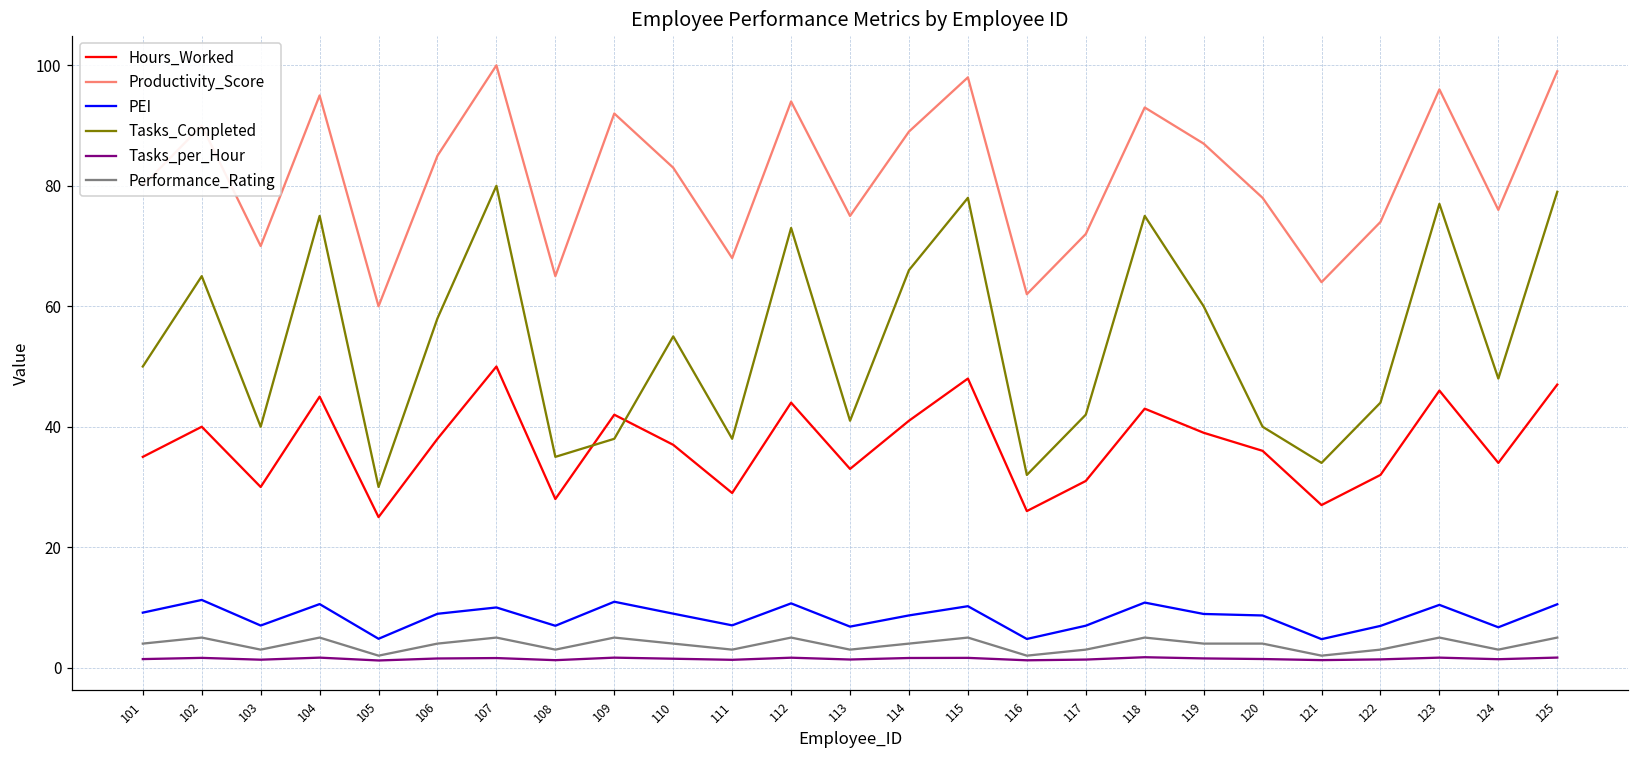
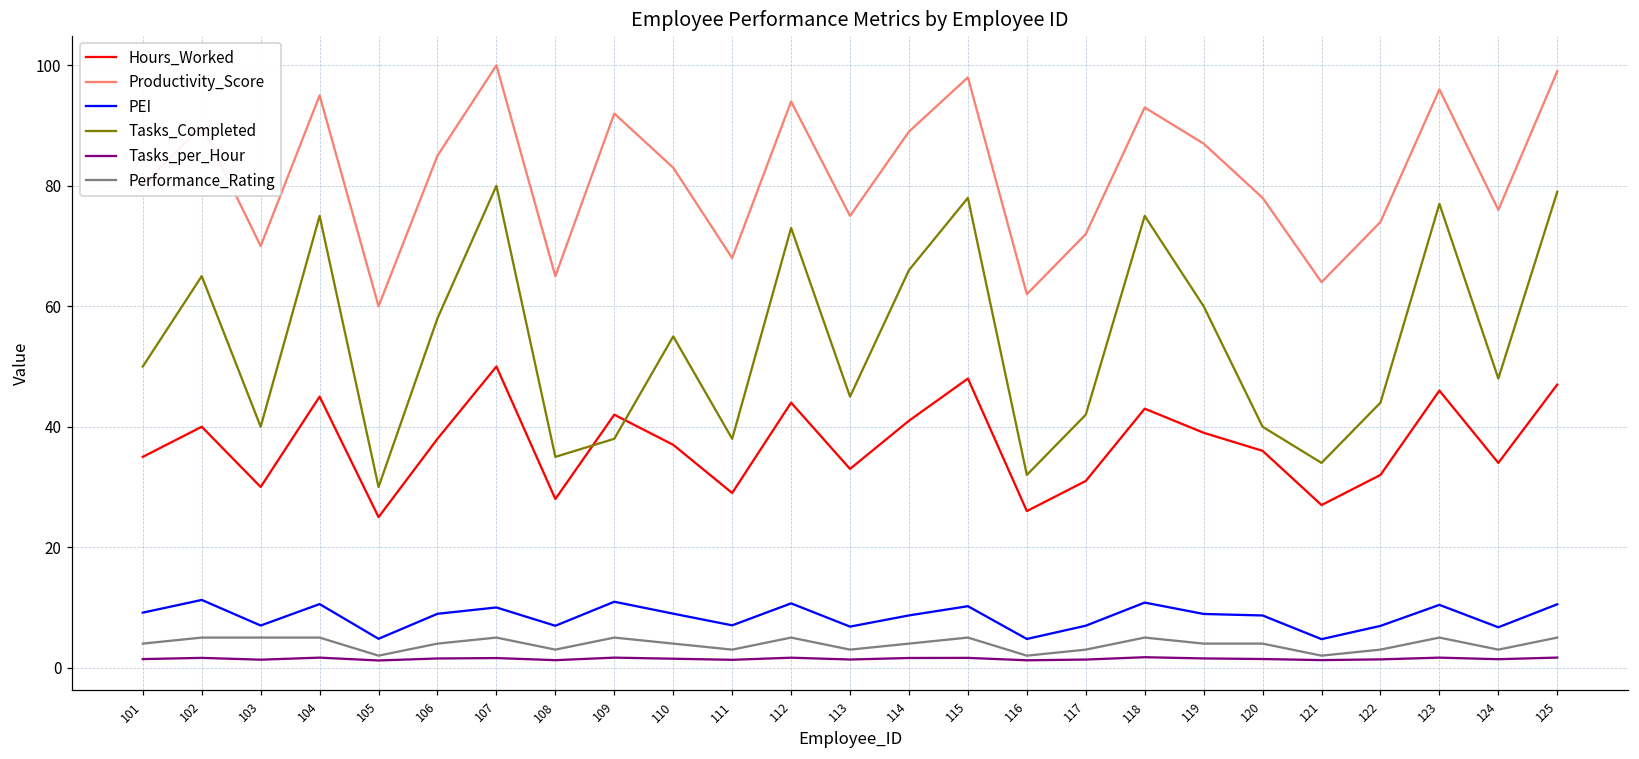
  {
    "Hours_Worked": {
      "101": 35,
      "102": 40,
      "103": 30,
      "104": 45,
      "105": 25,
      "106": 38,
      "107": 50,
      "108": 28,
      "109": 42,
      "110": 37,
      "111": 29,
      "112": 44,
      "113": 33,
      "114": 41,
      "115": 48,
      "116": 26,
      "117": 31,
      "118": 43,
      "119": 39,
      "120": 36,
      "121": 27,
      "122": 32,
      "123": 46,
      "124": 34,
      "125": 47
    },
    "Productivity_Score": {
      "103": 70,
      "104": 95,
      "105": 60,
      "106": 85,
      "107": 100,
      "108": 65,
      "109": 92,
      "110": 83,
      "111": 68,
      "112": 94,
      "113": 75,
      "114": 89,
      "115": 98,
      "116": 62,
      "117": 72,
      "118": 93,
      "119": 87,
      "120": 78,
      "121": 64,
      "122": 74,
      "123": 96,
      "124": 76,
      "125": 99
    },
    "PEI": {
      "101": 9,
      "102": 11,
      "103": 7,
      "104": 11,
      "105": 5,
      "106": 9,
      "107": 10,
      "108": 7,
      "109": 11,
      "110": 9,
      "111": 7,
      "112": 11,
      "113": 7,
      "114": 9,
      "115": 10,
      "116": 5,
      "117": 7,
      "118": 11,
      "119": 9,
      "120": 9,
      "121": 5,
      "122": 7,
      "123": 10,
      "124": 7,
      "125": 11
    },
    "Tasks_Completed": {
      "101": 50,
      "102": 65,
      "103": 40,
      "104": 75,
      "105": 30,
      "106": 58,
      "107": 80,
      "108": 35,
      "109": 38,
      "110": 55,
      "111": 38,
      "112": 73,
-     "113": 41,
+     "113": 45,
      "114": 66,
      "115": 78,
      "116": 32,
      "117": 42,
      "118": 75,
      "119": 60,
      "120": 40,
      "121": 34,
      "122": 44,
      "123": 77,
      "124": 48,
      "125": 79
    },
    "Tasks_per_Hour": {
      "101": 1,
      "102": 2,
      "103": 1,
      "104": 2,
      "105": 1,
      "106": 2,
      "107": 2,
      "108": 1,
      "109": 2,
      "110": 1,
      "111": 1,
      "112": 2,
      "113": 1,
      "114": 2,
      "115": 2,
      "116": 1,
      "117": 1,
      "118": 2,
      "119": 2,
      "120": 1,
      "121": 1,
      "122": 1,
      "123": 2,
      "124": 1,
      "125": 2
    },
    "Performance_Rating": {
      "101": 4,
      "102": 5,
-     "103": 3,
+     "103": 5,
      "104": 5,
      "105": 2,
      "106": 4,
      "107": 5,
      "108": 3,
      "109": 5,
      "110": 4,
      "111": 3,
      "112": 5,
      "113": 3,
      "114": 4,
      "115": 5,
      "116": 2,
      "117": 3,
      "118": 5,
      "119": 4,
      "120": 4,
      "121": 2,
      "122": 3,
      "123": 5,
      "124": 3,
      "125": 5
    }
  }
